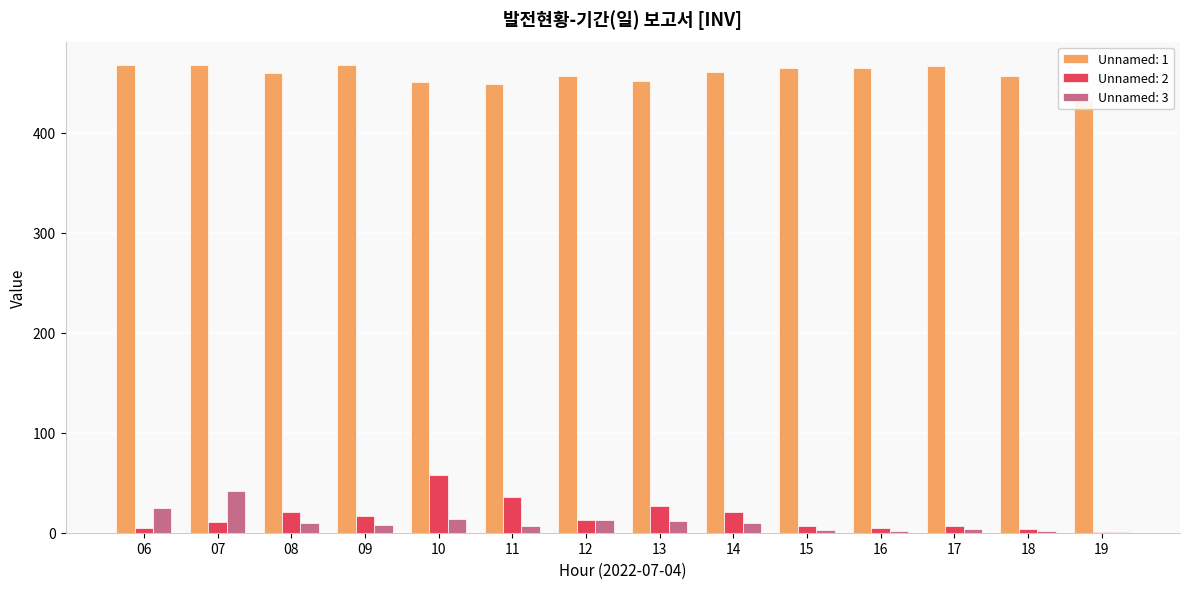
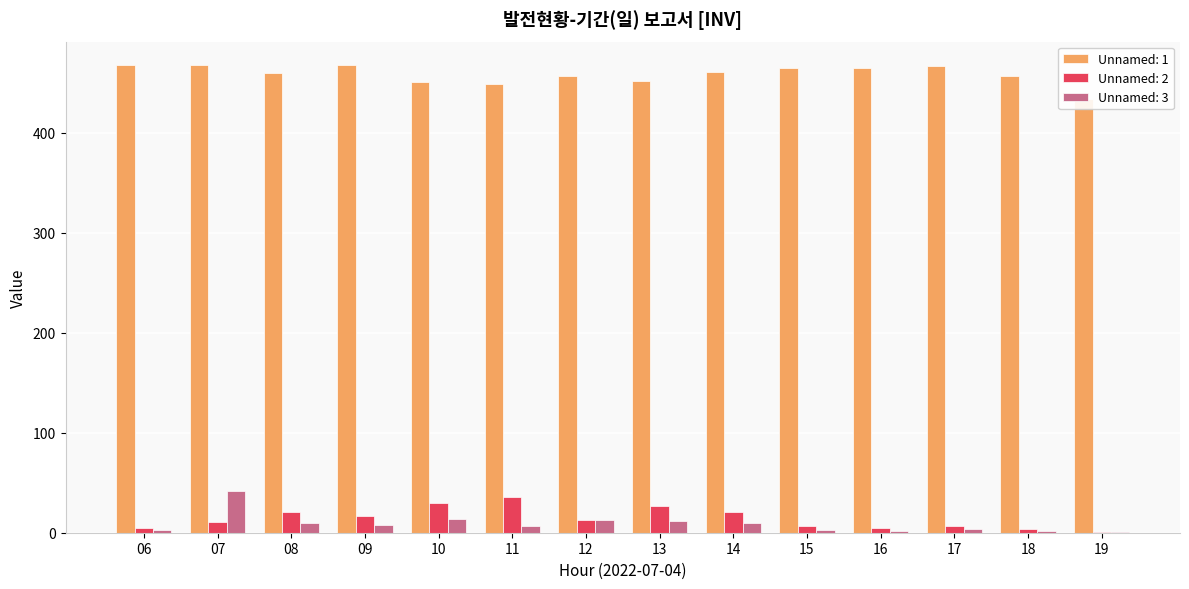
  {
    "Unnamed: 1": {
      "06": 470,
      "07": 470,
      "08": 460,
      "09": 470,
      "10": 450,
      "11": 450,
      "12": 460,
      "13": 450,
      "14": 460,
      "15": 460,
      "16": 470,
      "17": 470,
      "18": 460
    },
    "Unnamed: 2": {
      "06": 10,
      "07": 10,
      "08": 20,
      "09": 20,
-     "10": 60,
+     "10": 30,
      "11": 40,
      "12": 10,
      "13": 30,
      "14": 20,
      "15": 10,
      "16": 0,
      "17": 10,
      "18": 0
    },
    "Unnamed: 3": {
-     "06": 20,
+     "06": 0,
      "07": 40,
      "08": 10,
      "09": 10,
      "10": 10,
      "11": 10,
      "12": 10,
      "13": 10,
      "14": 10,
      "15": 0,
      "17": 0
    }
  }
